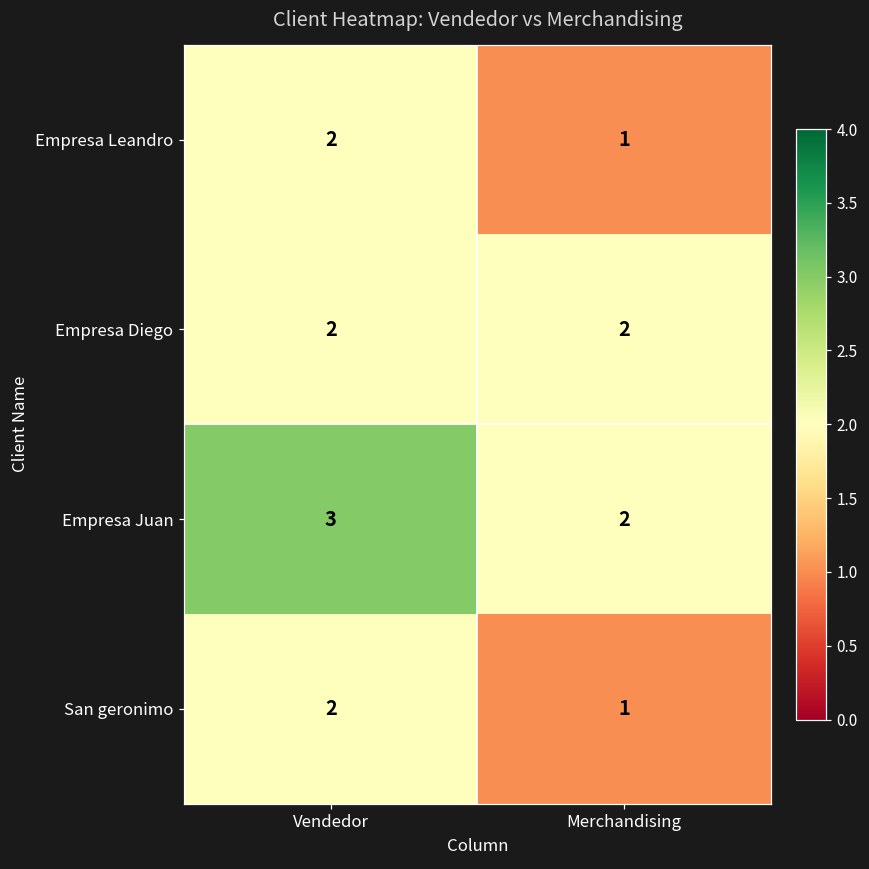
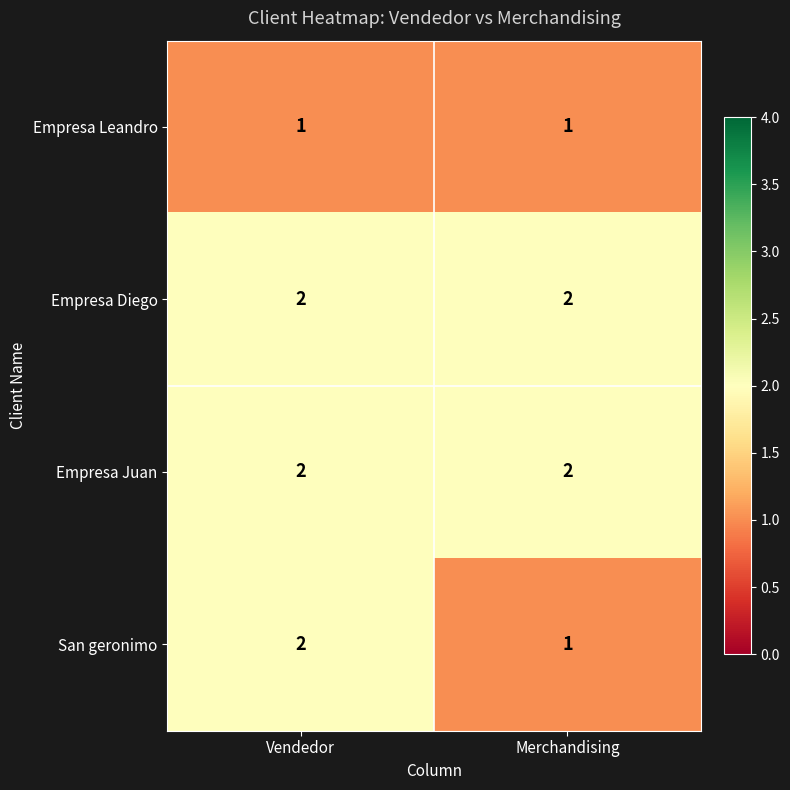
  {
    "Empresa Leandro": {
-     "Vendedor": 2,
+     "Vendedor": 1,
      "Merchandising": 1
    },
    "Empresa Diego": {
      "Vendedor": 2,
      "Merchandising": 2
    },
    "Empresa Juan": {
-     "Vendedor": 3,
+     "Vendedor": 2,
      "Merchandising": 2
    },
    "San geronimo": {
      "Vendedor": 2,
      "Merchandising": 1
    }
  }
